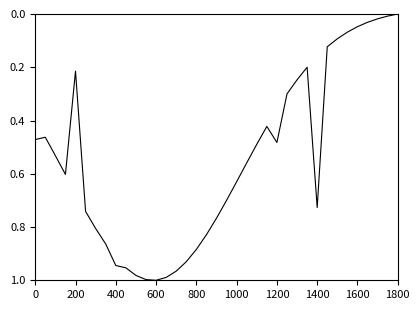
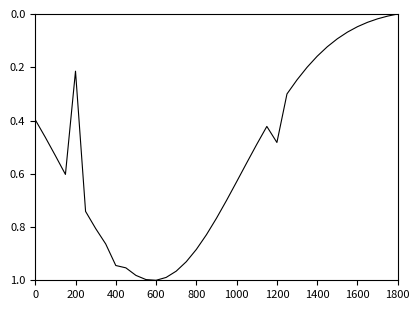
  {
-   "0": 0.47,
+   "0": 0.40,
    "200": 0.21,
    "400": 0.94,
    "600": 1.00,
    "800": 0.88,
    "1000": 0.63,
    "1200": 0.48,
-   "1400": 0.73,
+   "1400": 0.16,
    "1600": 0.05,
    "1800": 0.00
  }
